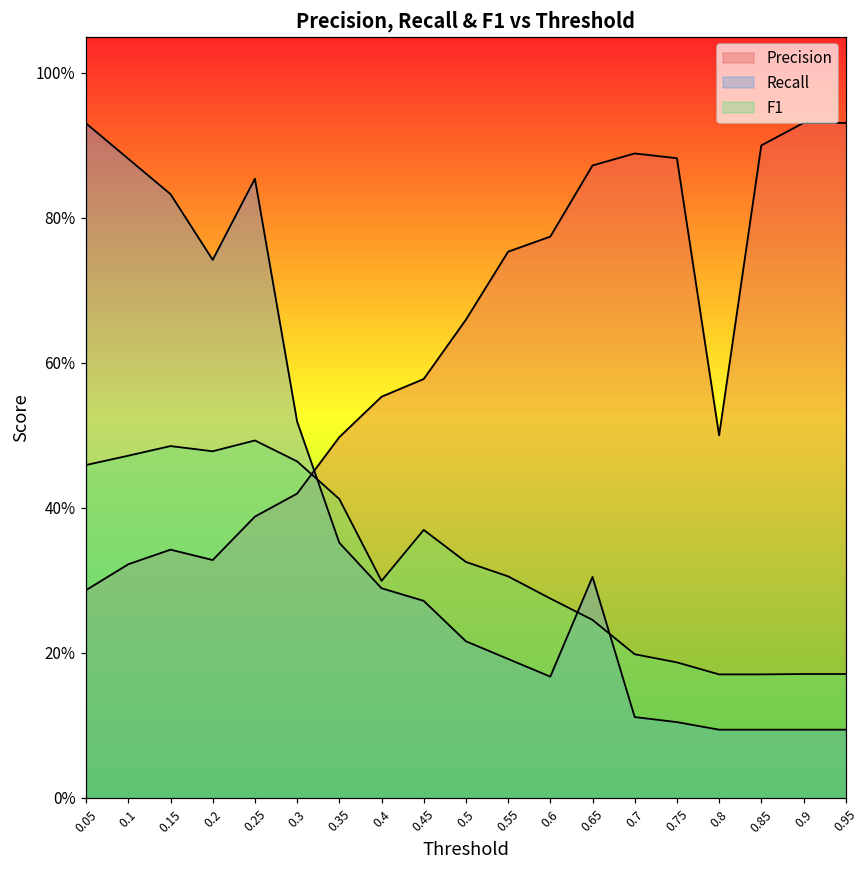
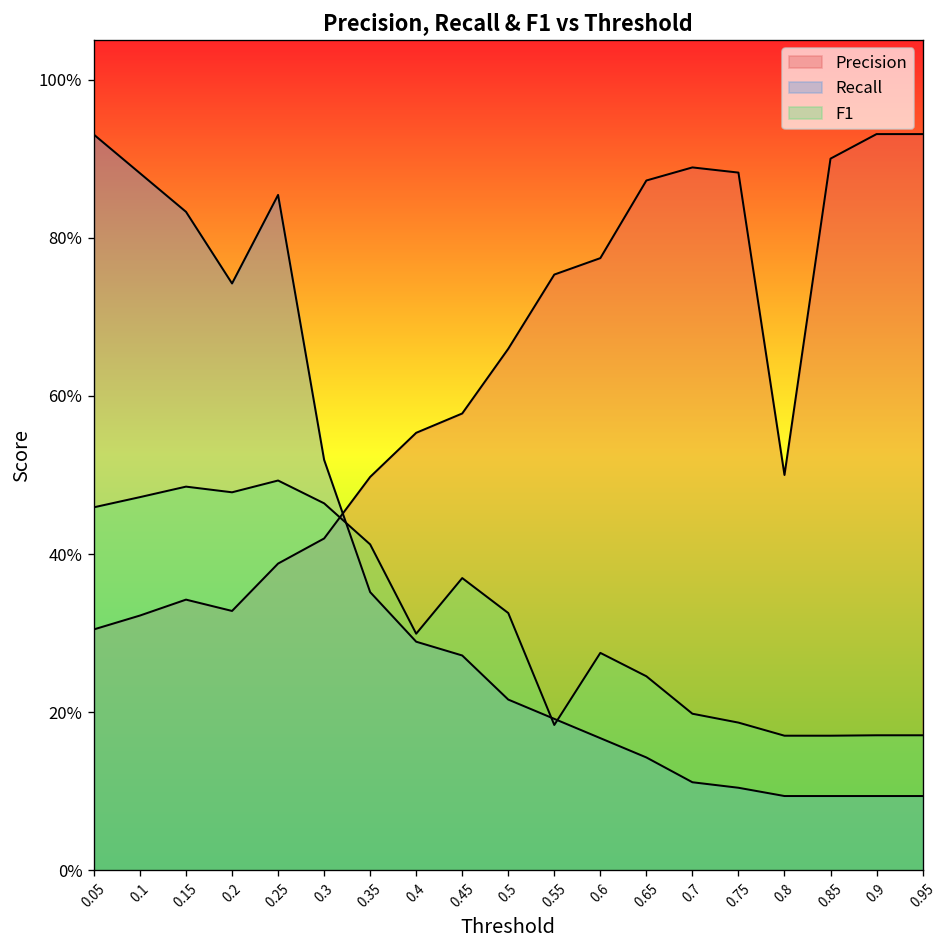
  {
    "Precision": {
-     "0.05": "29%",
+     "0.05": "30%",
      "0.1": "32%",
      "0.15": "34%",
      "0.2": "33%",
      "0.25": "39%",
      "0.3": "42%",
      "0.35": "50%",
      "0.4": "55%",
      "0.45": "58%",
      "0.5": "66%",
      "0.55": "75%",
      "0.6": "77%",
      "0.65": "87%",
      "0.7": "89%",
      "0.75": "88%",
      "0.8": "50%",
      "0.85": "90%",
      "0.9": "93%",
      "0.95": "93%"
    },
    "Recall": {
      "0.05": "93%",
      "0.1": "88%",
      "0.15": "83%",
      "0.2": "74%",
      "0.25": "85%",
      "0.3": "52%",
      "0.35": "35%",
      "0.4": "29%",
      "0.45": "27%",
      "0.5": "22%",
      "0.55": "19%",
      "0.6": "17%",
-     "0.65": "30%",
+     "0.65": "14%",
      "0.7": "11%",
      "0.75": "10%",
      "0.8": "9%",
      "0.85": "9%",
      "0.9": "9%",
      "0.95": "9%"
    },
    "F1": {
      "0.05": "46%",
      "0.1": "47%",
      "0.15": "49%",
      "0.2": "48%",
      "0.25": "49%",
      "0.3": "46%",
      "0.35": "41%",
      "0.4": "30%",
      "0.45": "37%",
      "0.5": "33%",
-     "0.55": "31%",
+     "0.55": "18%",
      "0.6": "28%",
      "0.65": "25%",
      "0.7": "20%",
      "0.75": "19%",
      "0.8": "17%",
      "0.85": "17%",
      "0.9": "17%",
      "0.95": "17%"
    }
  }
